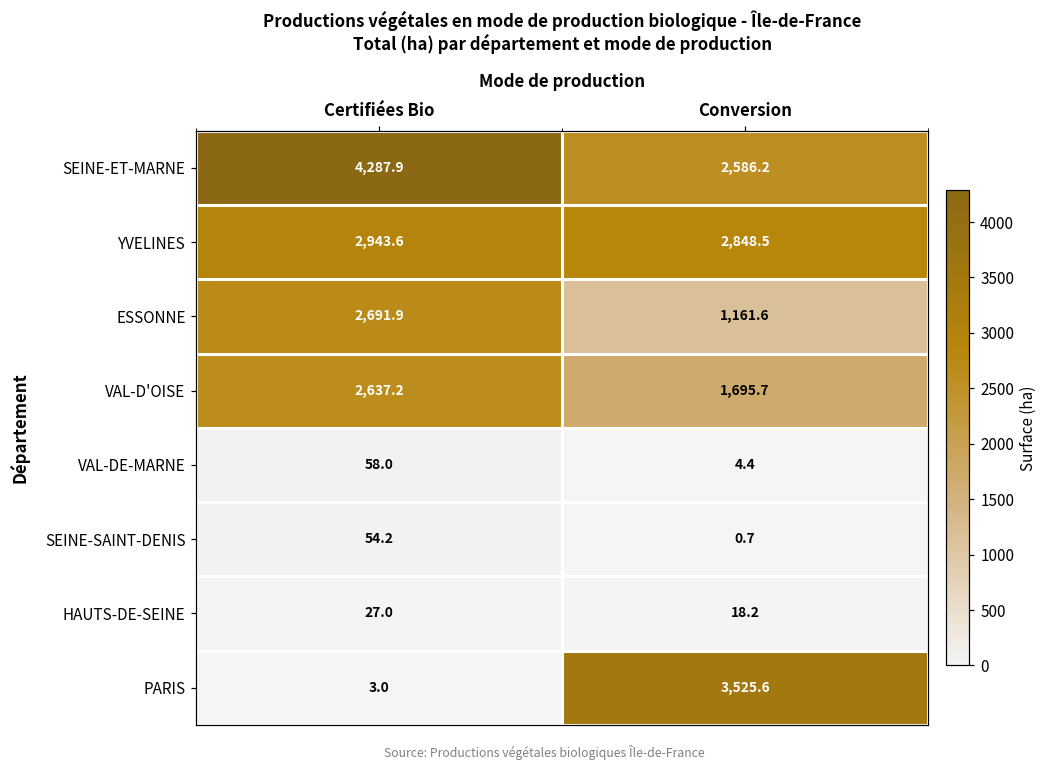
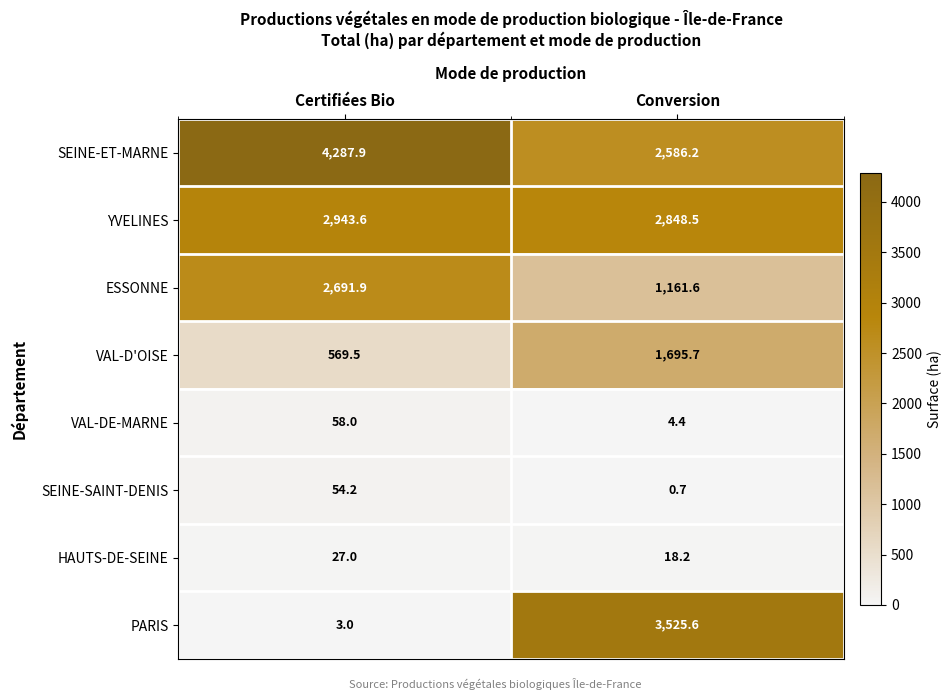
  {
    "SEINE-ET-MARNE": {
      "Certifiées Bio": "4,287.9",
      "Conversion": "2,586.2"
    },
    "YVELINES": {
      "Certifiées Bio": "2,943.6",
      "Conversion": "2,848.5"
    },
    "ESSONNE": {
      "Certifiées Bio": "2,691.9",
      "Conversion": "1,161.6"
    },
    "VAL-D'OISE": {
-     "Certifiées Bio": "2,637.2",
+     "Certifiées Bio": "569.5",
      "Conversion": "1,695.7"
    },
    "VAL-DE-MARNE": {
      "Certifiées Bio": "58.0",
      "Conversion": "4.4"
    },
    "SEINE-SAINT-DENIS": {
      "Certifiées Bio": "54.2",
      "Conversion": "0.7"
    },
    "HAUTS-DE-SEINE": {
      "Certifiées Bio": "27.0",
      "Conversion": "18.2"
    },
    "PARIS": {
      "Certifiées Bio": "3.0",
      "Conversion": "3,525.6"
    }
  }
